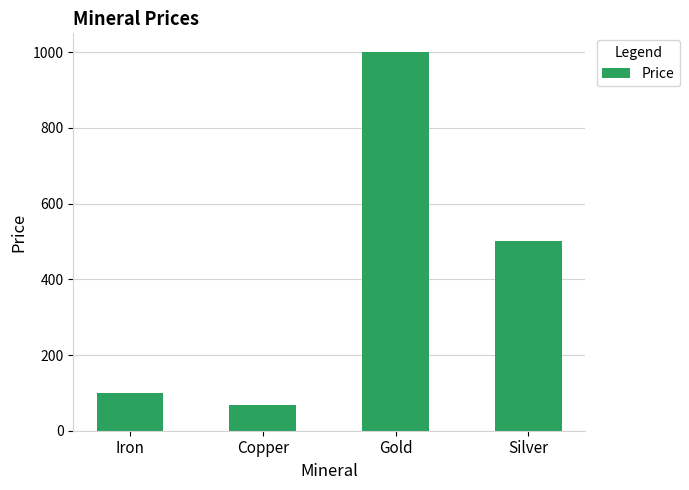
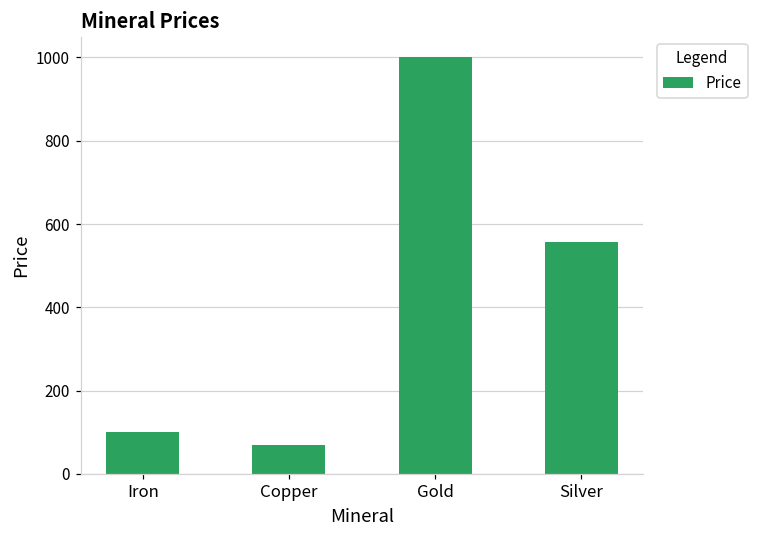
  {
    "Iron": 100,
    "Copper": 70,
    "Gold": 1000,
-   "Silver": 500
+   "Silver": 560
  }
